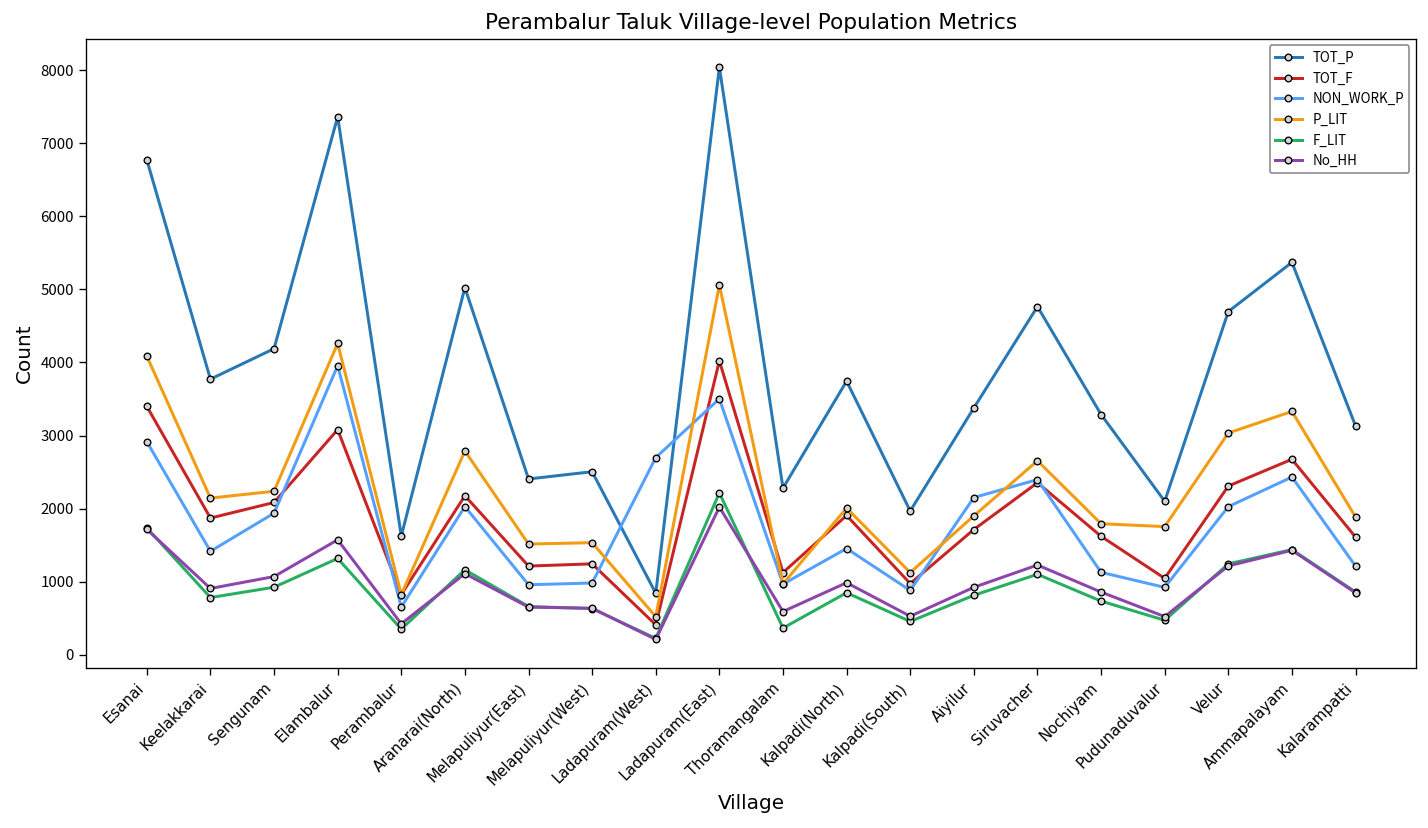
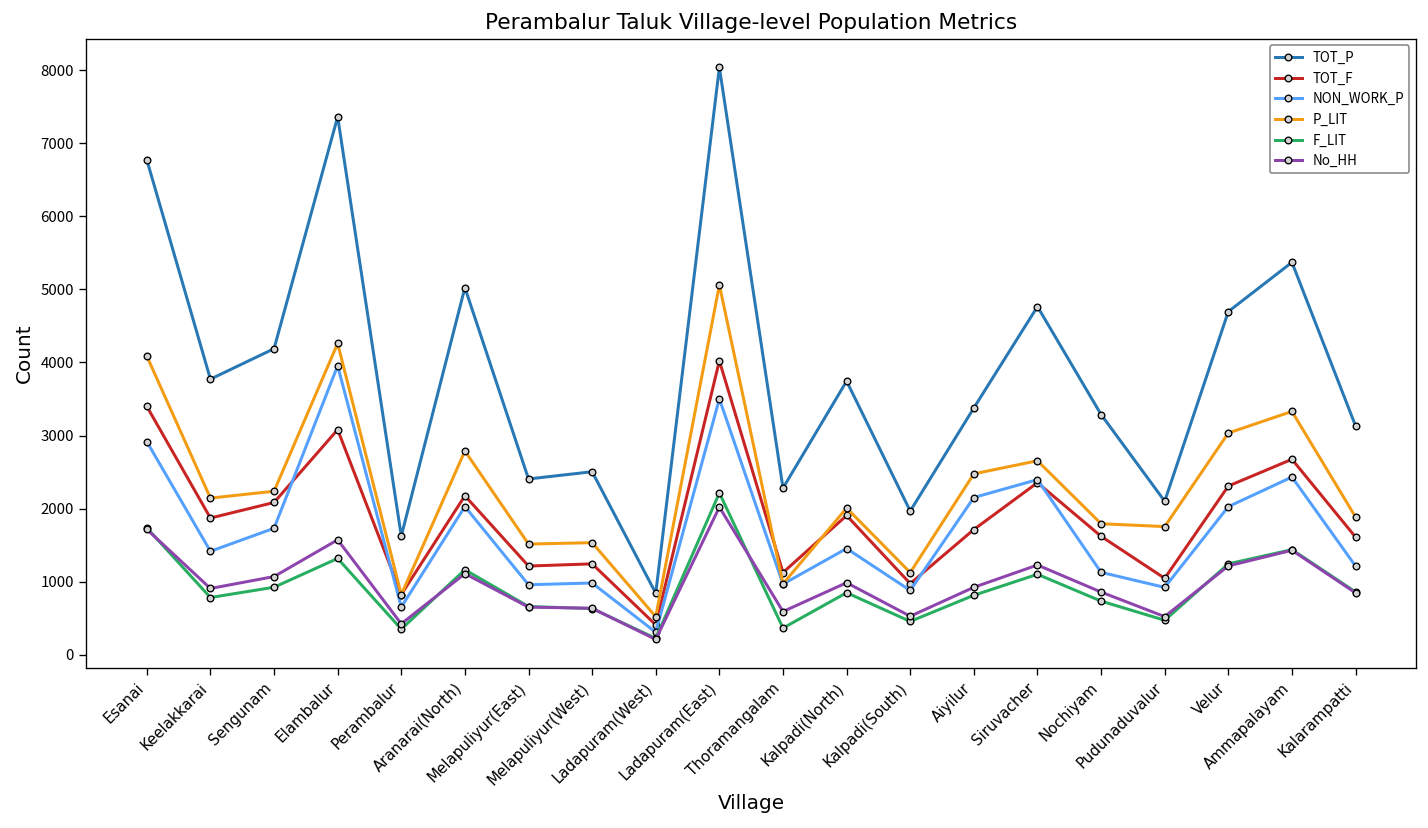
  {
    "TOT_P": {
      "Esanai": 6800,
      "Keelakkarai": 3800,
      "Sengunam": 4200,
      "Elambalur": 7400,
      "Perambalur": 1600,
      "Aranarai(North)": 5000,
      "Melapuliyur(East)": 2400,
      "Melapuliyur(West)": 2500,
      "Ladapuram(West)": 800,
      "Ladapuram(East)": 8000,
      "Thoramangalam": 2300,
      "Kalpadi(North)": 3700,
      "Kalpadi(South)": 2000,
      "Aiyilur": 3400,
      "Siruvacher": 4800,
      "Nochiyam": 3300,
      "Pudunaduvalur": 2100,
      "Velur": 4700,
      "Ammapalayam": 5400,
      "Kalarampatti": 3100
    },
    "TOT_F": {
      "Esanai": 3400,
      "Keelakkarai": 1900,
      "Sengunam": 2100,
      "Elambalur": 3100,
      "Aranarai(North)": 2200,
      "Melapuliyur(East)": 1200,
      "Melapuliyur(West)": 1200,
      "Ladapuram(West)": 400,
      "Ladapuram(East)": 4000,
      "Thoramangalam": 1100,
      "Kalpadi(North)": 1900,
      "Kalpadi(South)": 1000,
      "Aiyilur": 1700,
      "Nochiyam": 1600,
      "Pudunaduvalur": 1000,
      "Velur": 2300,
      "Ammapalayam": 2700,
      "Kalarampatti": 1600
    },
    "NON_WORK_P": {
      "Esanai": 2900,
      "Keelakkarai": 1400,
-     "Sengunam": 1900,
+     "Sengunam": 1700,
      "Elambalur": 4000,
      "Perambalur": 700,
      "Aranarai(North)": 2000,
      "Melapuliyur(East)": 1000,
      "Melapuliyur(West)": 1000,
-     "Ladapuram(West)": 2700,
+     "Ladapuram(West)": 300,
      "Ladapuram(East)": 3500,
      "Kalpadi(North)": 1500,
      "Kalpadi(South)": 900,
      "Aiyilur": 2200,
      "Nochiyam": 1100,
      "Pudunaduvalur": 900,
      "Velur": 2000,
      "Ammapalayam": 2400,
      "Kalarampatti": 1200
    },
    "P_LIT": {
      "Esanai": 4100,
      "Keelakkarai": 2100,
      "Sengunam": 2200,
      "Elambalur": 4300,
      "Aranarai(North)": 2800,
      "Melapuliyur(East)": 1500,
      "Melapuliyur(West)": 1500,
      "Ladapuram(West)": 500,
      "Ladapuram(East)": 5100,
      "Kalpadi(North)": 2000,
      "Kalpadi(South)": 1100,
-     "Aiyilur": 1900,
+     "Aiyilur": 2500,
      "Siruvacher": 2700,
      "Nochiyam": 1800,
      "Pudunaduvalur": 1800,
      "Velur": 3000,
      "Ammapalayam": 3300,
      "Kalarampatti": 1900
    },
    "F_LIT": {
      "Keelakkarai": 800,
      "Sengunam": 900,
      "Elambalur": 1300,
      "Perambalur": 400,
      "Aranarai(North)": 1200,
      "Ladapuram(East)": 2200,
      "Thoramangalam": 400,
      "Kalpadi(North)": 800,
      "Kalpadi(South)": 500,
      "Aiyilur": 800,
      "Siruvacher": 1100,
      "Nochiyam": 700,
      "Pudunaduvalur": 500
    },
    "No_HH": {
      "Keelakkarai": 900,
      "Sengunam": 1100,
      "Elambalur": 1600,
      "Perambalur": 400,
      "Aranarai(North)": 1100,
      "Ladapuram(East)": 2000,
      "Thoramangalam": 600,
      "Kalpadi(North)": 1000,
      "Kalpadi(South)": 500,
      "Aiyilur": 900,
      "Siruvacher": 1200,
      "Nochiyam": 900,
      "Pudunaduvalur": 500
    }
  }
